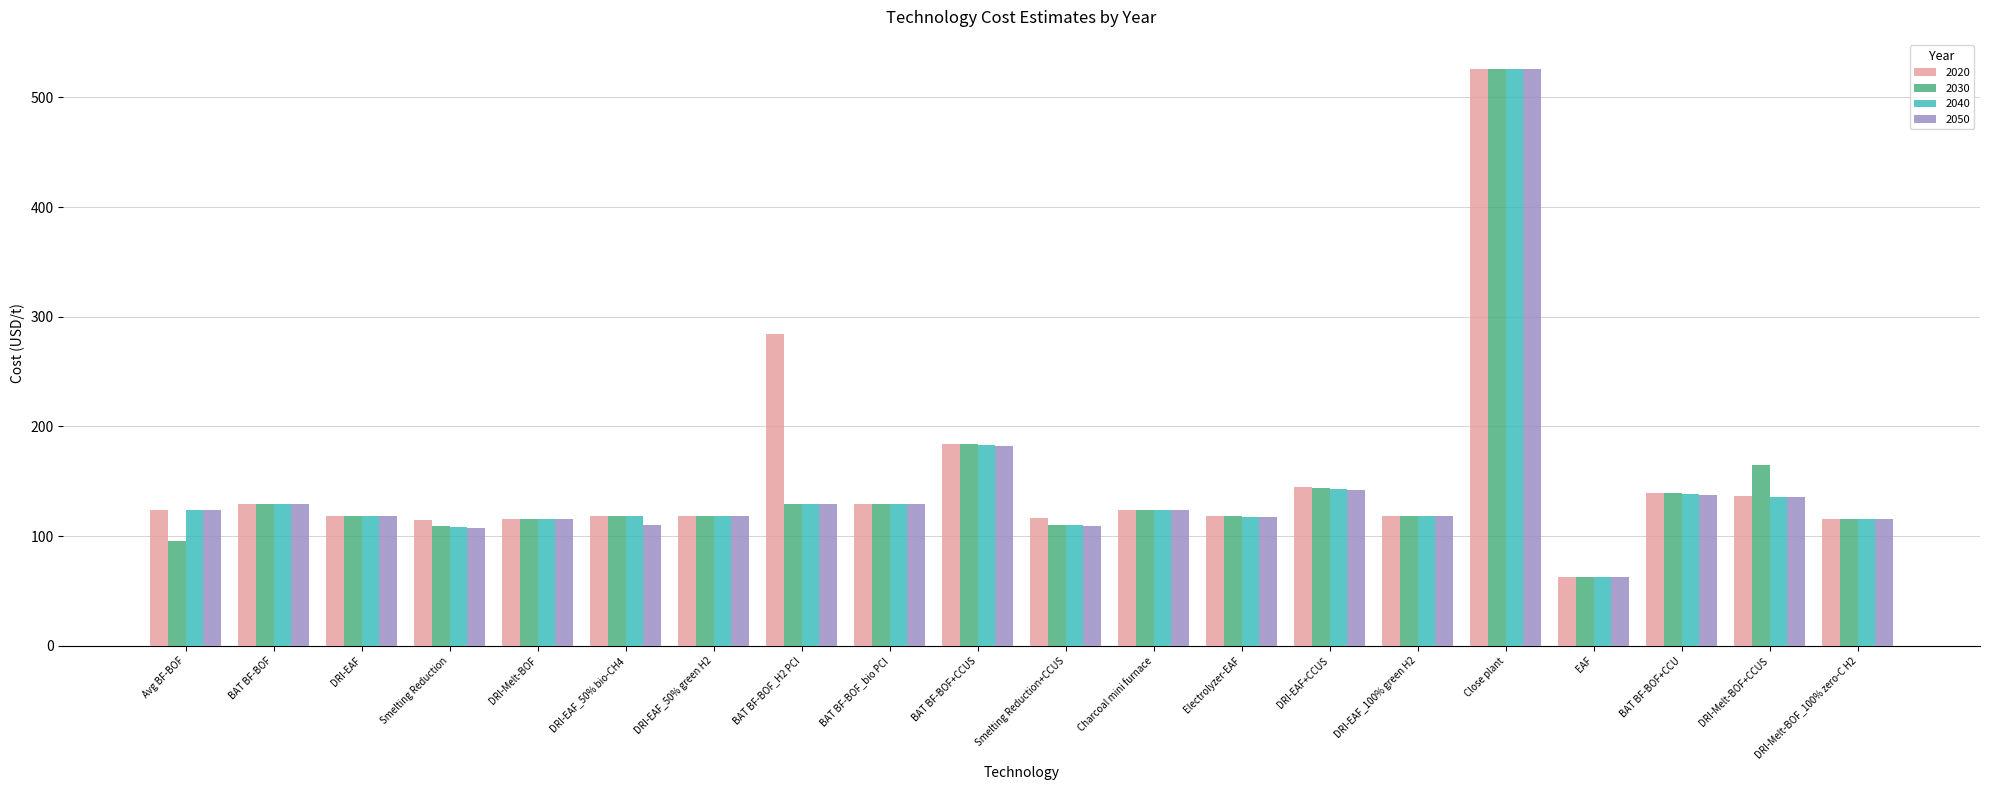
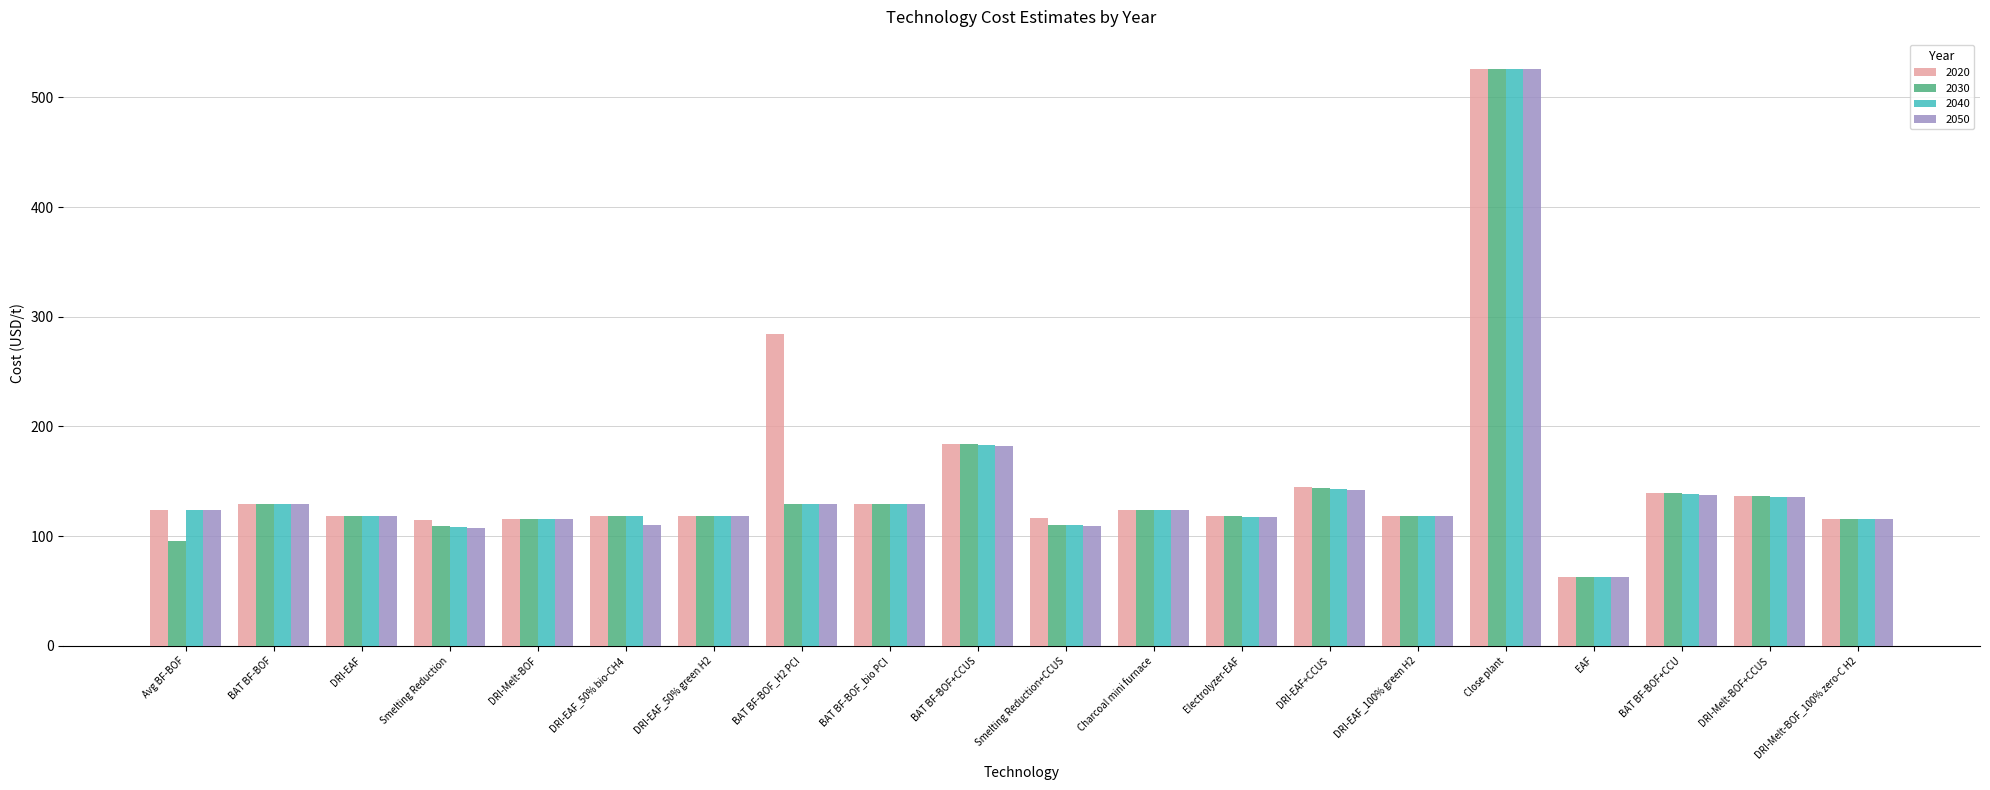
  {
    "2020": {
      "Avg BF-BOF": 124,
      "BAT BF-BOF": 130,
      "DRI-EAF": 118,
      "Smelting Reduction": 115,
      "DRI-Melt-BOF": 115,
      "DRI-EAF_50% bio-CH4": 118,
      "DRI-EAF_50% green H2": 118,
      "BAT BF-BOF_H2 PCI": 284,
      "BAT BF-BOF_bio PCI": 130,
      "BAT BF-BOF+CCUS": 184,
      "Smelting Reduction+CCUS": 117,
      "Charcoal mini furnace": 124,
      "Electrolyzer-EAF": 119,
      "DRI-EAF+CCUS": 144,
      "DRI-EAF_100% green H2": 118,
      "Close plant": 526,
      "EAF": 63,
      "BAT BF-BOF+CCU": 139,
      "DRI-Melt-BOF+CCUS": 136,
      "DRI-Melt-BOF_100% zero-C H2": 115
    },
    "2030": {
      "Avg BF-BOF": 95,
      "BAT BF-BOF": 130,
      "DRI-EAF": 118,
      "Smelting Reduction": 109,
      "DRI-Melt-BOF": 115,
      "DRI-EAF_50% bio-CH4": 118,
      "DRI-EAF_50% green H2": 118,
      "BAT BF-BOF_H2 PCI": 130,
      "BAT BF-BOF_bio PCI": 130,
      "BAT BF-BOF+CCUS": 184,
      "Smelting Reduction+CCUS": 111,
      "Charcoal mini furnace": 124,
      "Electrolyzer-EAF": 118,
      "DRI-EAF+CCUS": 144,
      "DRI-EAF_100% green H2": 118,
      "Close plant": 526,
      "EAF": 63,
      "BAT BF-BOF+CCU": 139,
-     "DRI-Melt-BOF+CCUS": 165,
+     "DRI-Melt-BOF+CCUS": 136,
      "DRI-Melt-BOF_100% zero-C H2": 115
    },
    "2040": {
      "Avg BF-BOF": 124,
      "BAT BF-BOF": 130,
      "DRI-EAF": 118,
      "Smelting Reduction": 108,
      "DRI-Melt-BOF": 115,
      "DRI-EAF_50% bio-CH4": 118,
      "DRI-EAF_50% green H2": 118,
      "BAT BF-BOF_H2 PCI": 130,
      "BAT BF-BOF_bio PCI": 130,
      "BAT BF-BOF+CCUS": 183,
      "Smelting Reduction+CCUS": 110,
      "Charcoal mini furnace": 124,
      "Electrolyzer-EAF": 118,
      "DRI-EAF+CCUS": 143,
      "DRI-EAF_100% green H2": 118,
      "Close plant": 526,
      "EAF": 63,
      "BAT BF-BOF+CCU": 138,
      "DRI-Melt-BOF+CCUS": 136,
      "DRI-Melt-BOF_100% zero-C H2": 115
    },
    "2050": {
      "Avg BF-BOF": 124,
      "BAT BF-BOF": 130,
      "DRI-EAF": 118,
      "Smelting Reduction": 108,
      "DRI-Melt-BOF": 115,
      "DRI-EAF_50% bio-CH4": 111,
      "DRI-EAF_50% green H2": 118,
      "BAT BF-BOF_H2 PCI": 130,
      "BAT BF-BOF_bio PCI": 130,
      "BAT BF-BOF+CCUS": 183,
      "Smelting Reduction+CCUS": 109,
      "Charcoal mini furnace": 124,
      "Electrolyzer-EAF": 117,
      "DRI-EAF+CCUS": 142,
      "DRI-EAF_100% green H2": 118,
      "Close plant": 526,
      "EAF": 63,
      "BAT BF-BOF+CCU": 137,
      "DRI-Melt-BOF+CCUS": 136,
      "DRI-Melt-BOF_100% zero-C H2": 115
    }
  }
